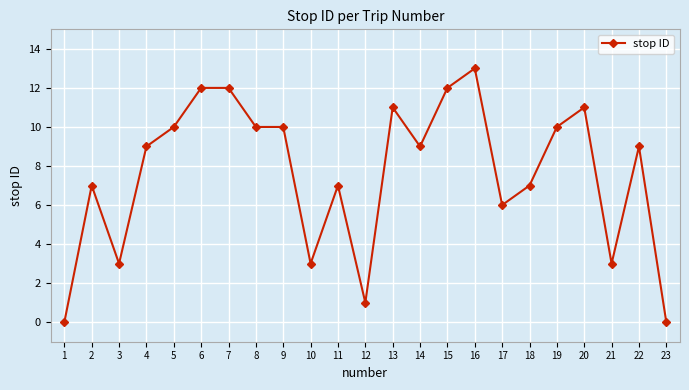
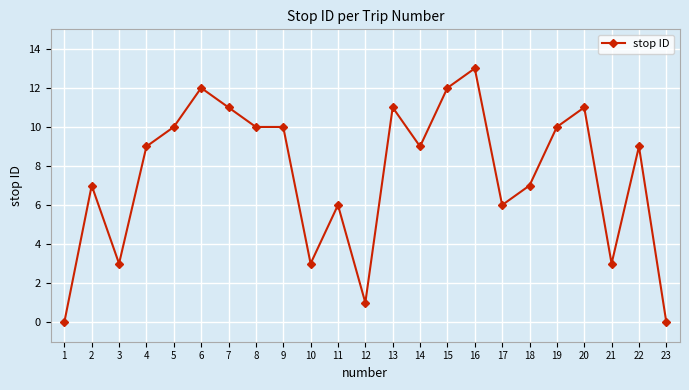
  {
    "1": 0,
    "2": 7,
    "3": 3,
    "4": 9,
    "5": 10,
    "6": 12,
-   "7": 12,
+   "7": 11,
    "8": 10,
    "9": 10,
    "10": 3,
-   "11": 7,
+   "11": 6,
    "12": 1,
    "13": 11,
    "14": 9,
    "15": 12,
    "16": 13,
    "17": 6,
    "18": 7,
    "19": 10,
    "20": 11,
    "21": 3,
    "22": 9,
    "23": 0
  }
